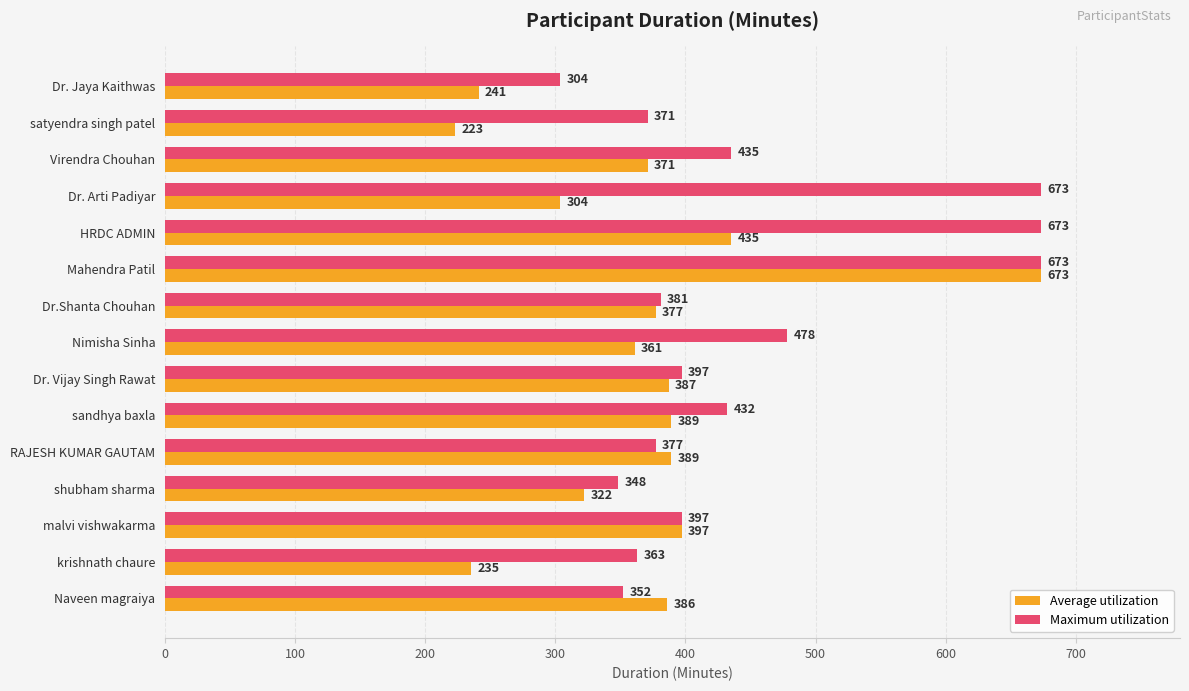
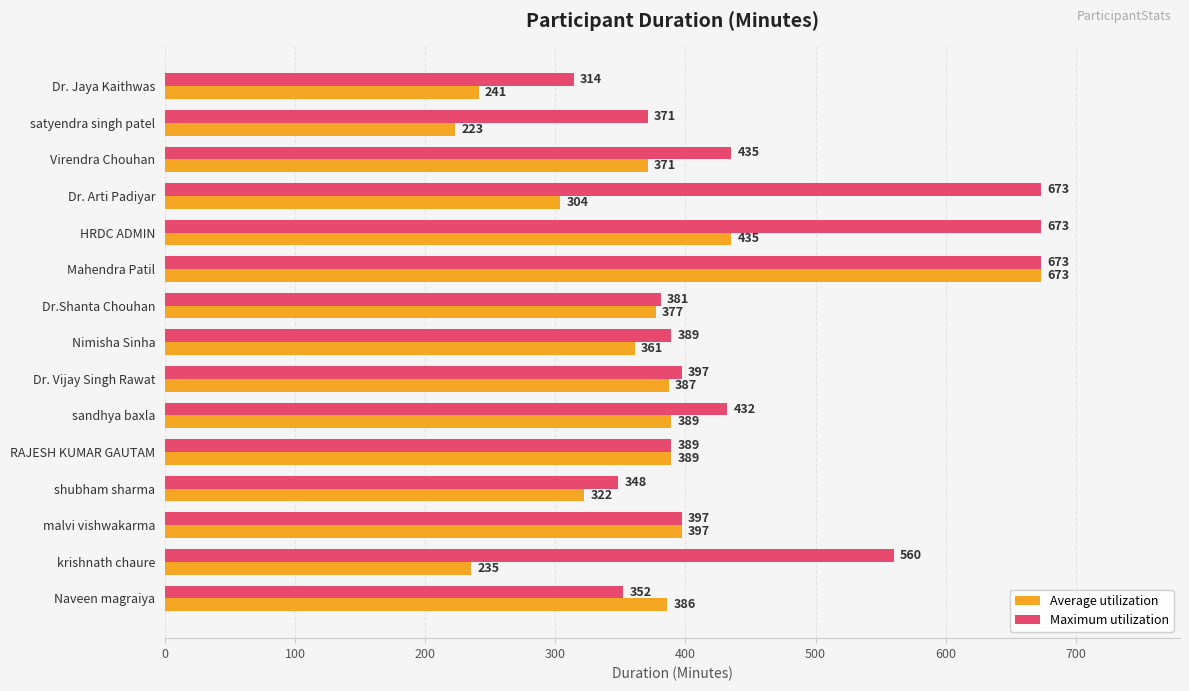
  {
    "Average utilization": {
      "Dr. Jaya Kaithwas": 241,
      "satyendra singh patel": 223,
      "Virendra Chouhan": 371,
      "Dr. Arti Padiyar": 304,
      "HRDC ADMIN": 435,
      "Mahendra Patil": 673,
      "Dr.Shanta Chouhan": 377,
      "Nimisha Sinha": 361,
      "Dr. Vijay Singh Rawat": 387,
      "sandhya baxla": 389,
      "RAJESH KUMAR GAUTAM": 389,
      "shubham sharma": 322,
      "malvi vishwakarma": 397,
      "krishnath chaure": 235,
      "Naveen magraiya": 386
    },
    "Maximum utilization": {
-     "Dr. Jaya Kaithwas": 304,
+     "Dr. Jaya Kaithwas": 314,
      "satyendra singh patel": 371,
      "Virendra Chouhan": 435,
      "Dr. Arti Padiyar": 673,
      "HRDC ADMIN": 673,
      "Mahendra Patil": 673,
      "Dr.Shanta Chouhan": 381,
-     "Nimisha Sinha": 478,
+     "Nimisha Sinha": 389,
      "Dr. Vijay Singh Rawat": 397,
      "sandhya baxla": 432,
-     "RAJESH KUMAR GAUTAM": 377,
+     "RAJESH KUMAR GAUTAM": 389,
      "shubham sharma": 348,
      "malvi vishwakarma": 397,
-     "krishnath chaure": 363,
+     "krishnath chaure": 560,
      "Naveen magraiya": 352
    }
  }
